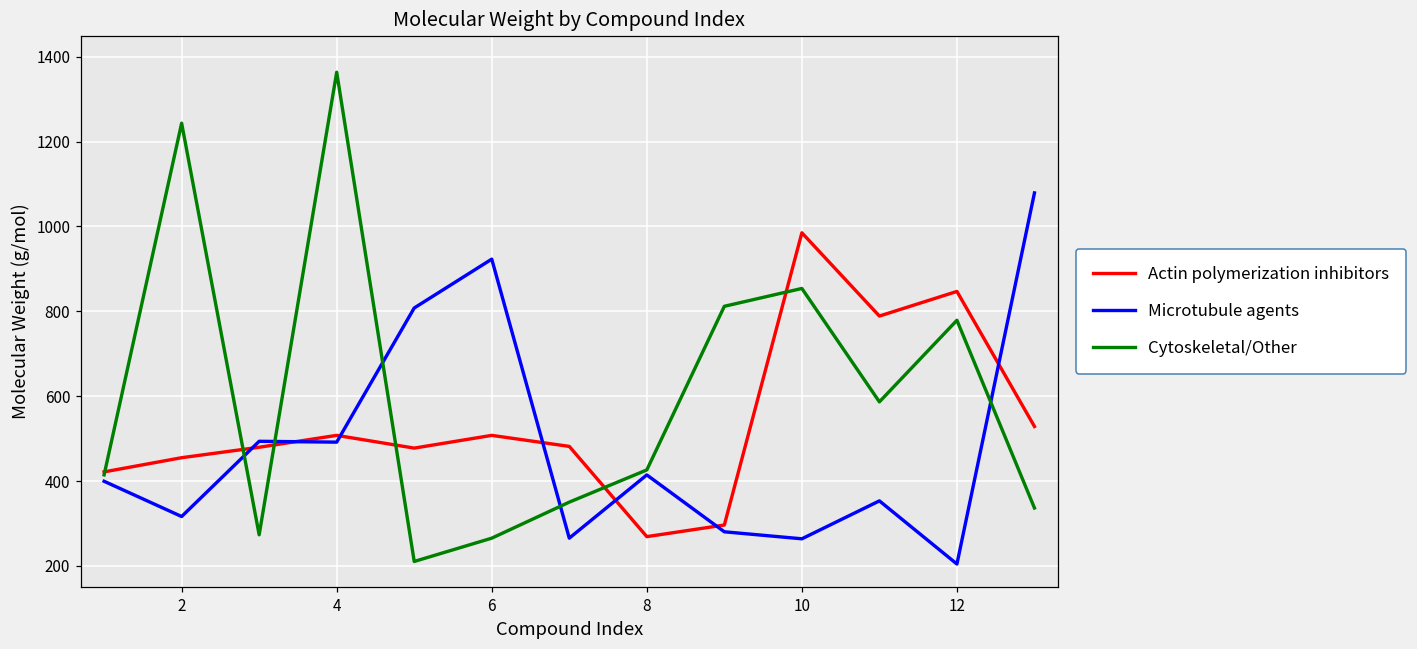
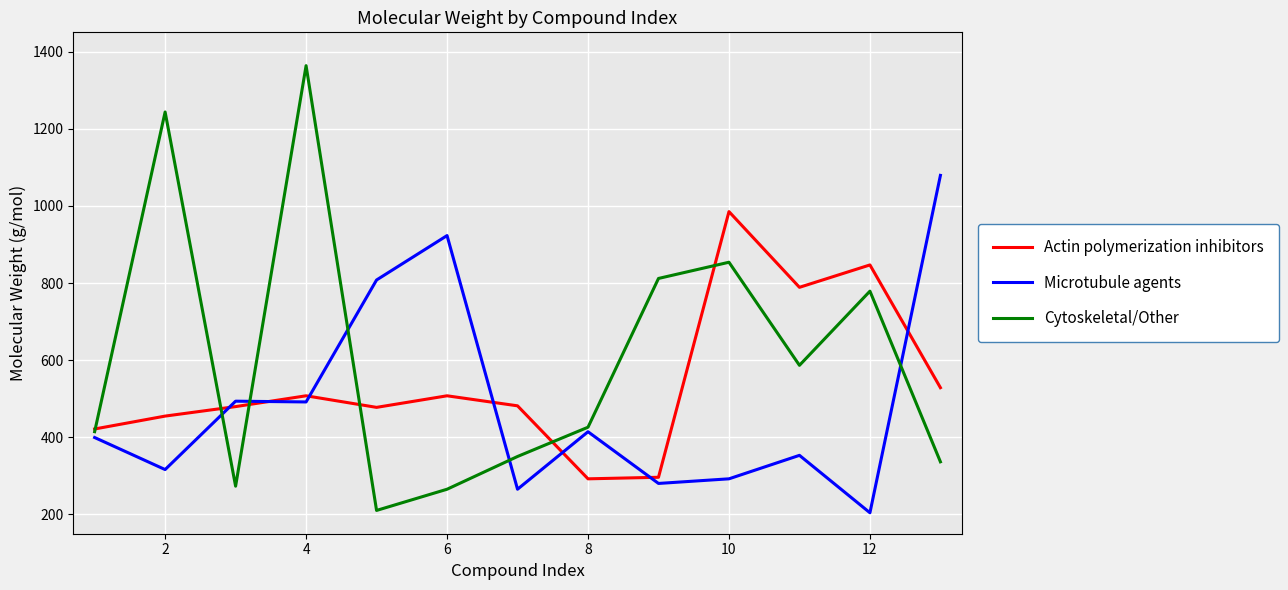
  {
    "Actin polymerization inhibitors": {
      "2": 450,
      "4": 510,
      "6": 510,
-     "8": 270,
+     "8": 290,
      "10": 990,
      "12": 850
    },
    "Microtubule agents": {
      "2": 320,
      "4": 490,
      "6": 920,
      "8": 410,
-     "10": 260,
+     "10": 290,
      "12": 200
    },
    "Cytoskeletal/Other": {
      "2": 1240,
      "4": 1360,
      "6": 270,
      "8": 430,
      "10": 850,
      "12": 780
    }
  }
